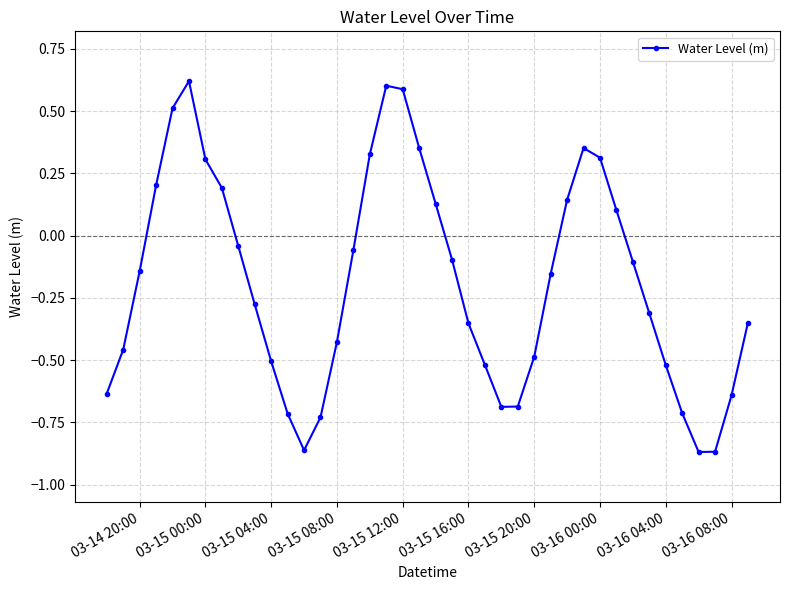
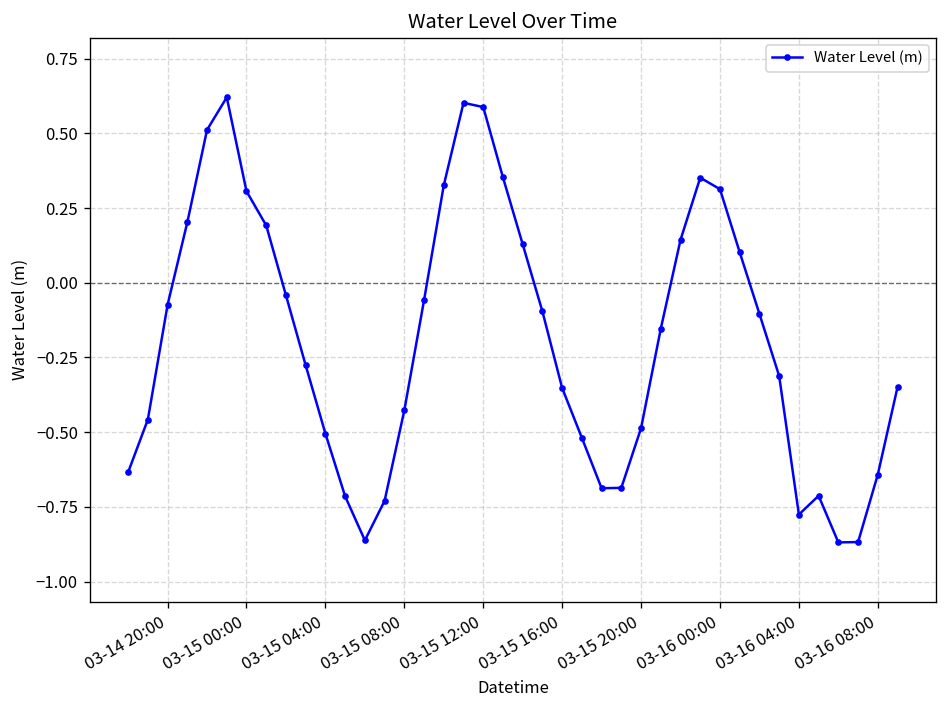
  {
-   "03-14 20:00": -0.14,
+   "03-14 20:00": -0.07,
    "03-15 00:00": 0.31,
    "03-15 04:00": -0.50,
    "03-15 08:00": -0.43,
    "03-15 12:00": 0.59,
    "03-15 16:00": -0.35,
    "03-15 20:00": -0.49,
    "03-16 00:00": 0.31,
-   "03-16 04:00": -0.52,
+   "03-16 04:00": -0.78,
    "03-16 08:00": -0.64
  }
